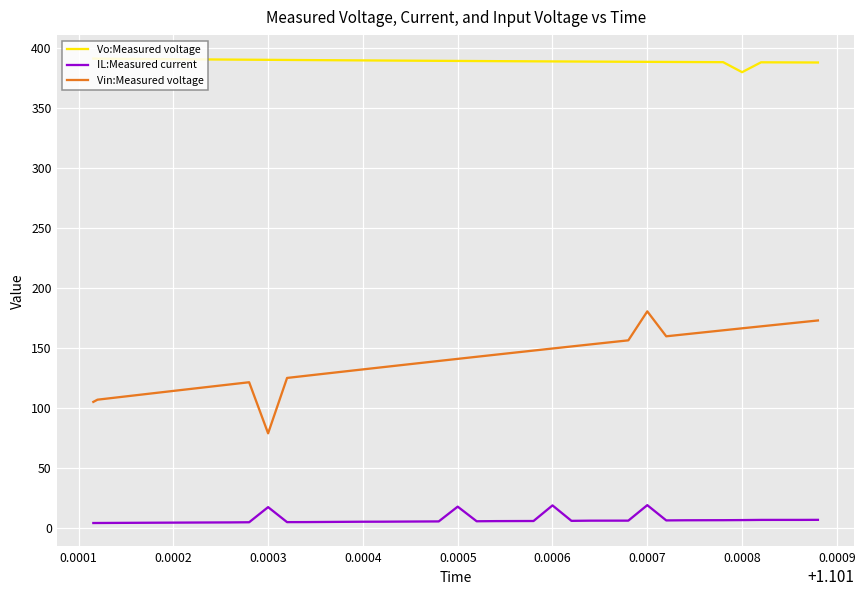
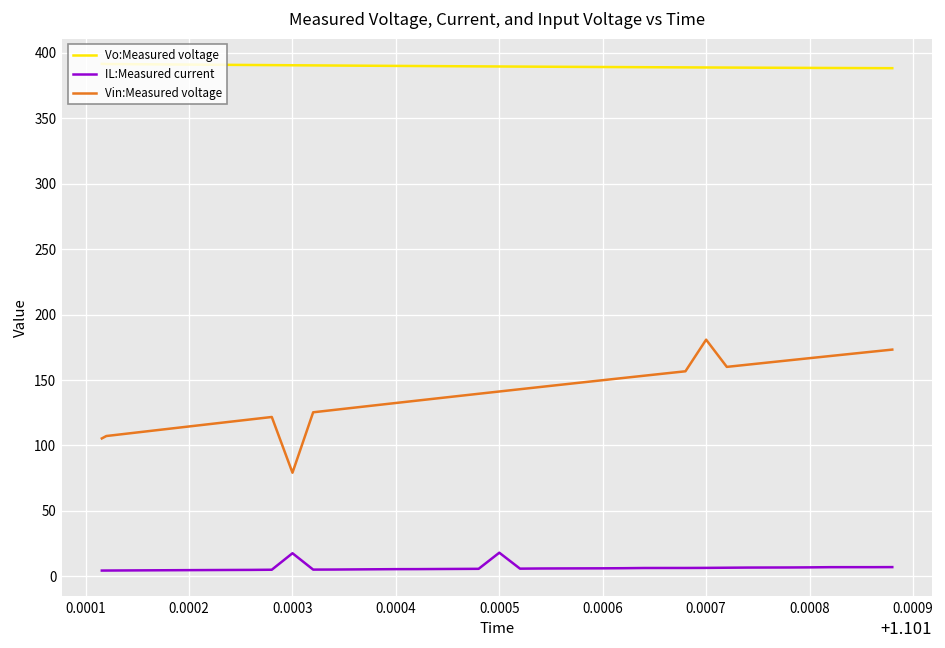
  {
    "Vo:Measured voltage": {
      "0.0003": 391,
      "0.0004": 390,
      "0.0005": 390,
      "0.0006": 389,
      "0.0007": 389,
-     "0.0008": 380
+     "0.0008": 388
    },
    "IL:Measured current": {
      "0.0002": 5,
      "0.0003": 18,
      "0.0004": 6,
      "0.0005": 18,
-     "0.0006": 19,
-     "0.0007": 19,
+     "0.0006": 6,
+     "0.0007": 6,
      "0.0008": 7
    },
    "Vin:Measured voltage": {
      "0.0002": 115,
      "0.0003": 79,
      "0.0004": 132,
      "0.0005": 141,
      "0.0006": 150,
      "0.0007": 181,
      "0.0008": 167
    }
  }
